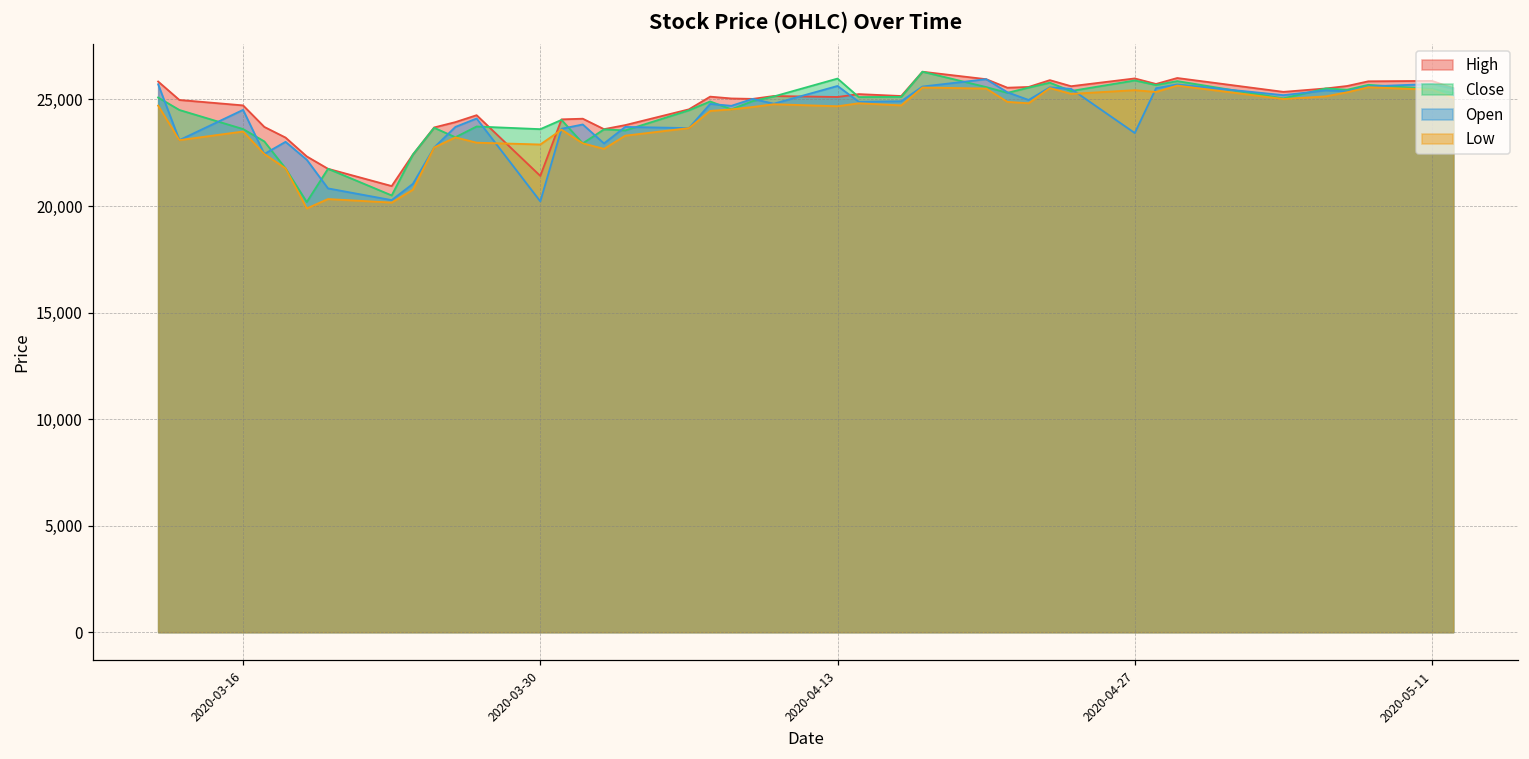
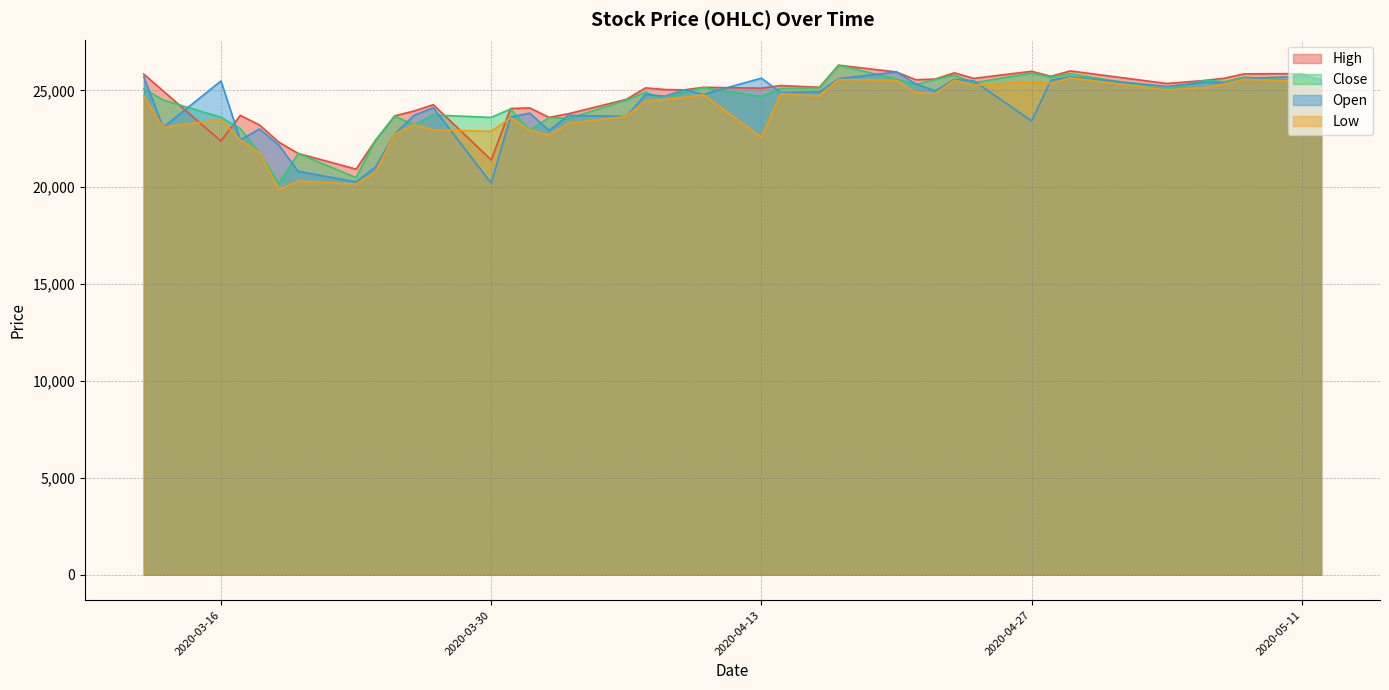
  {
    "High": {
-     "2020-03-16": "24,700",
+     "2020-03-16": "22,400",
      "2020-03-30": "21,400",
      "2020-04-13": "25,100"
    },
    "Close": {
      "2020-03-30": "23,600",
-     "2020-04-13": "26,000"
+     "2020-04-13": "24,700"
    },
    "Open": {
-     "2020-03-16": "24,500",
+     "2020-03-16": "25,500",
      "2020-03-30": "20,200",
      "2020-04-13": "25,600",
      "2020-04-27": "23,400"
    },
    "Low": {
      "2020-03-30": "22,900",
-     "2020-04-13": "24,700",
+     "2020-04-13": "22,600",
      "2020-04-27": "25,400"
    }
  }
